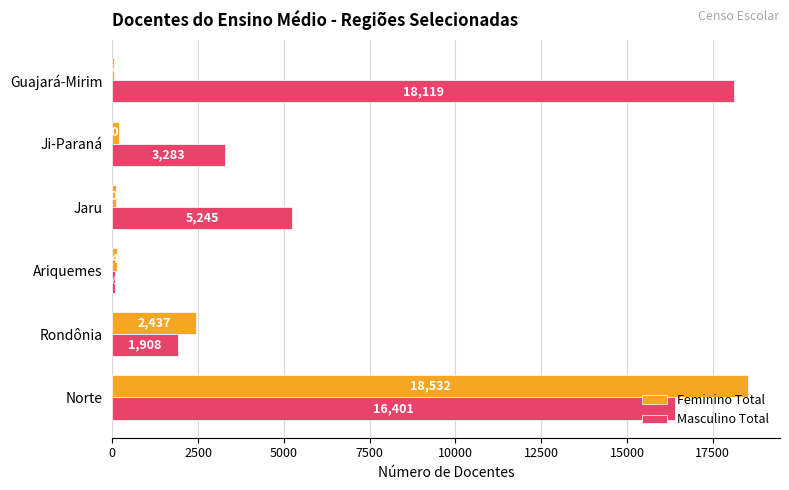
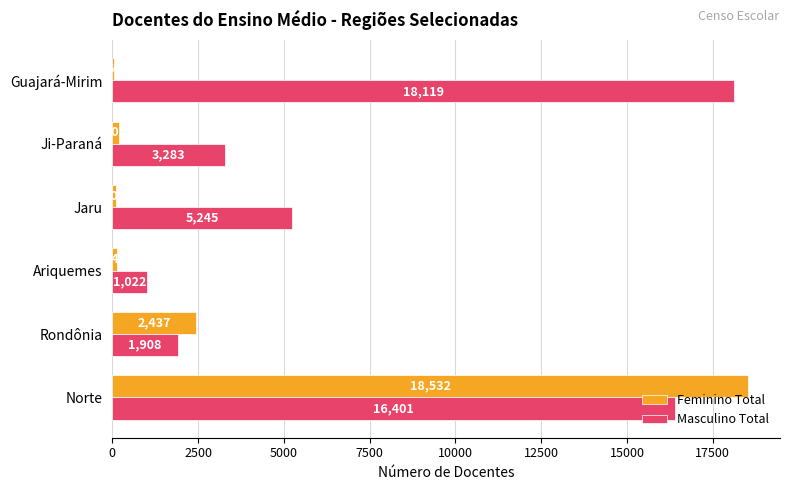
  {
    "Feminino Total": {
      "Rondônia": "2,437",
      "Norte": "18,532"
    },
    "Masculino Total": {
-     "Ariquemes": "100"
+     "Ariquemes": "1000"
    }
  }
